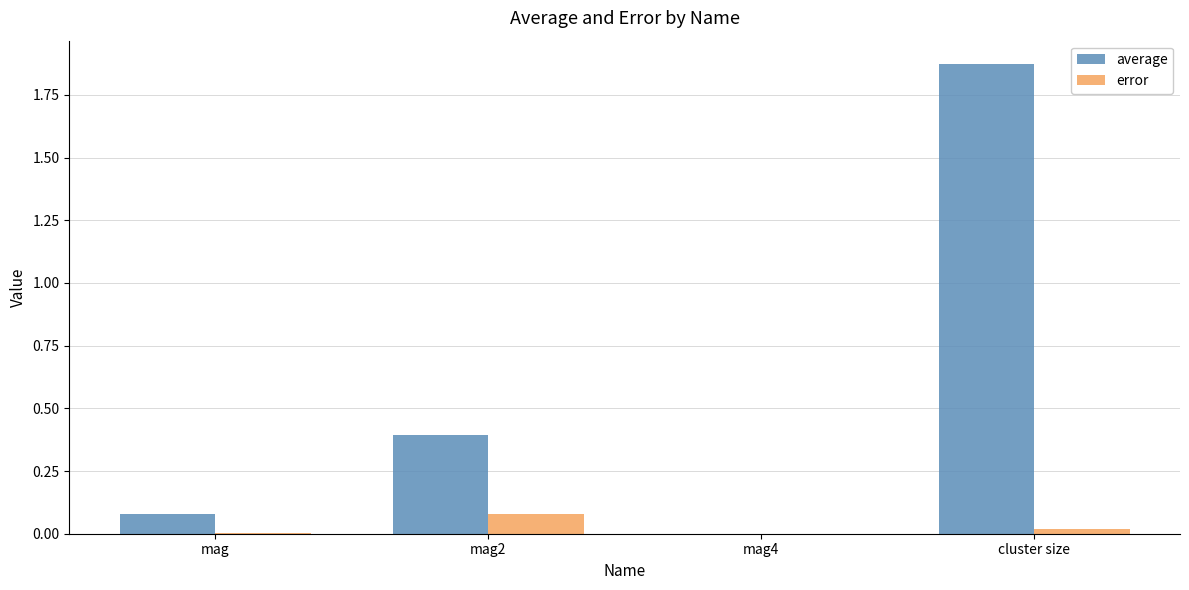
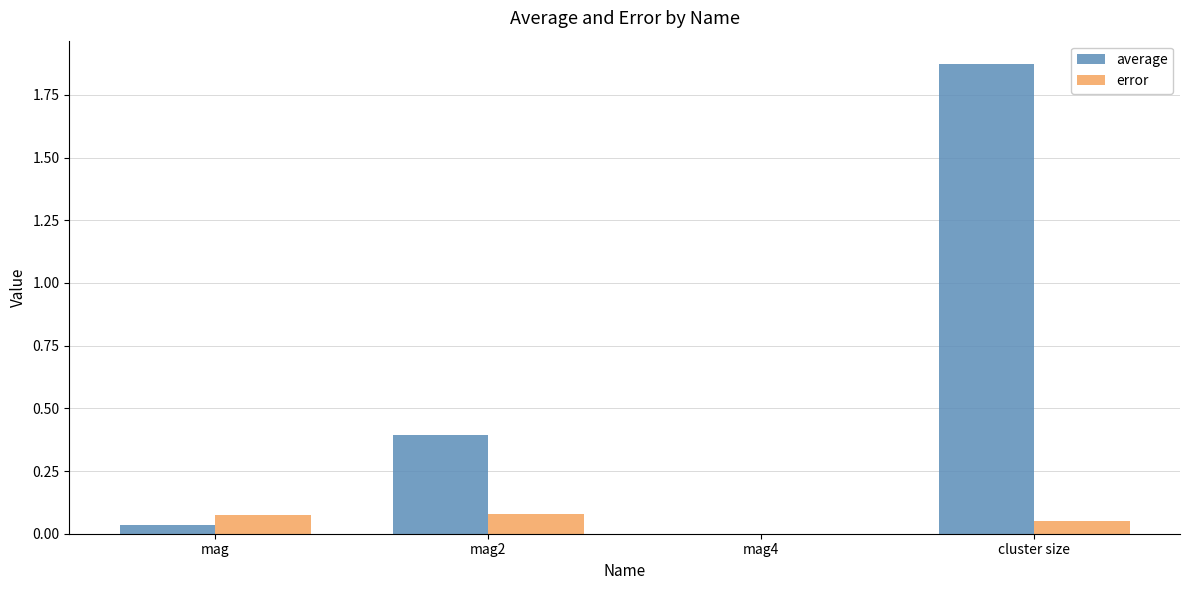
  {
    "average": {
-     "mag": 0.08,
+     "mag": 0.03,
      "mag2": 0.39,
      "cluster size": 1.87
    },
    "error": {
-     "mag": 0.00,
+     "mag": 0.07,
      "mag2": 0.08,
-     "cluster size": 0.02
+     "cluster size": 0.05
    }
  }
